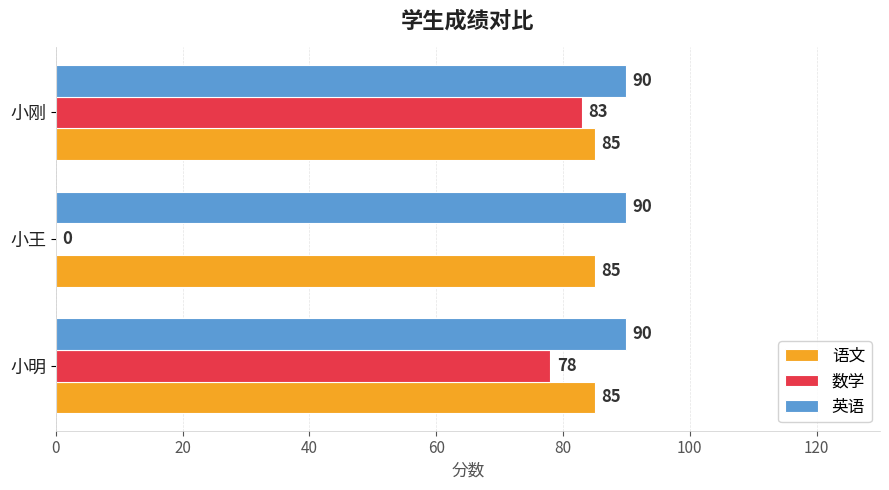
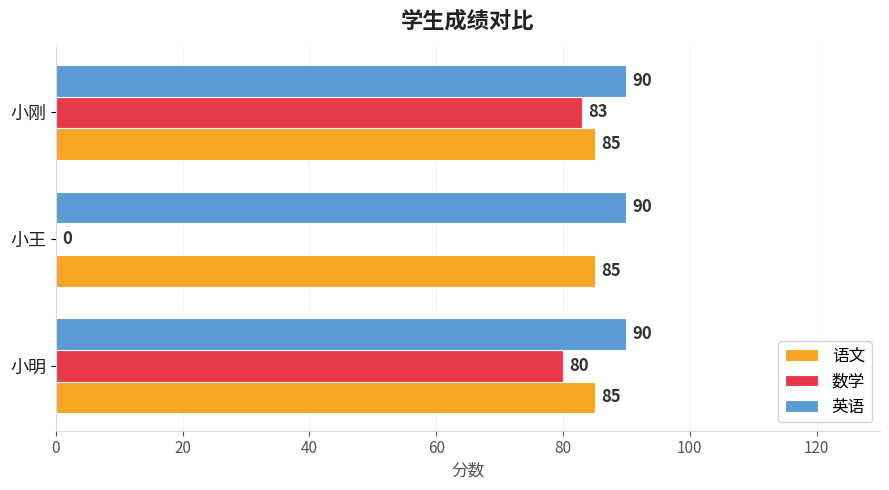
  {
    "语文": {
      "小刚": 85,
      "小王": 85,
      "小明": 85
    },
    "数学": {
      "小刚": 83,
      "小王": 0,
-     "小明": 78
+     "小明": 80
    },
    "英语": {
      "小刚": 90,
      "小王": 90,
      "小明": 90
    }
  }
